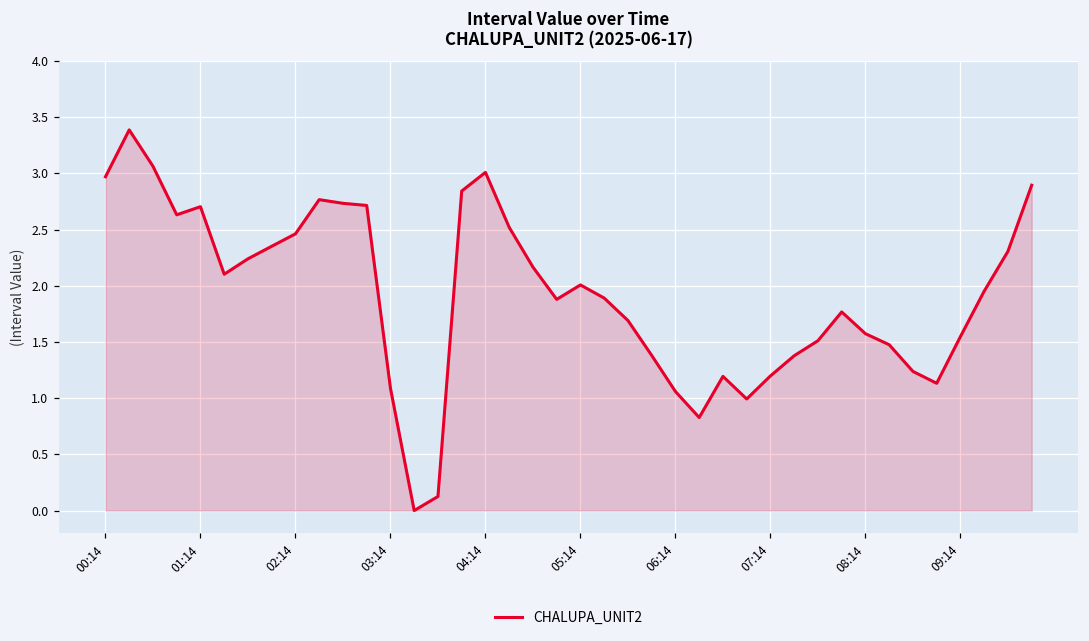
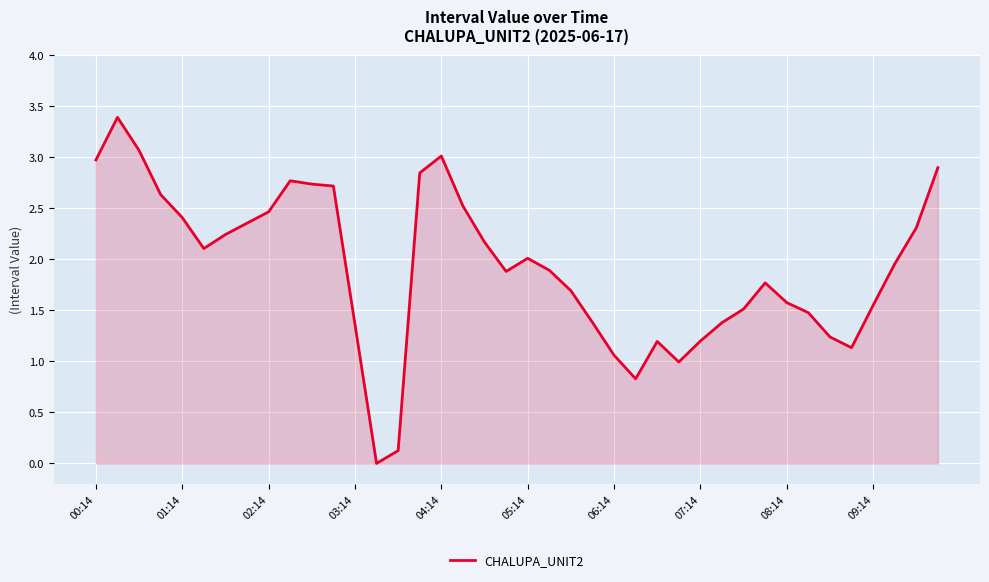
  {
    "00:14": 2.97,
-   "01:14": 2.70,
+   "01:14": 2.41,
    "02:14": 2.46,
-   "03:14": 1.09,
+   "03:14": 1.36,
    "04:14": 3.01,
    "05:14": 2.01,
    "06:14": 1.06,
    "07:14": 1.20,
    "08:14": 1.57,
    "09:14": 1.55
  }
